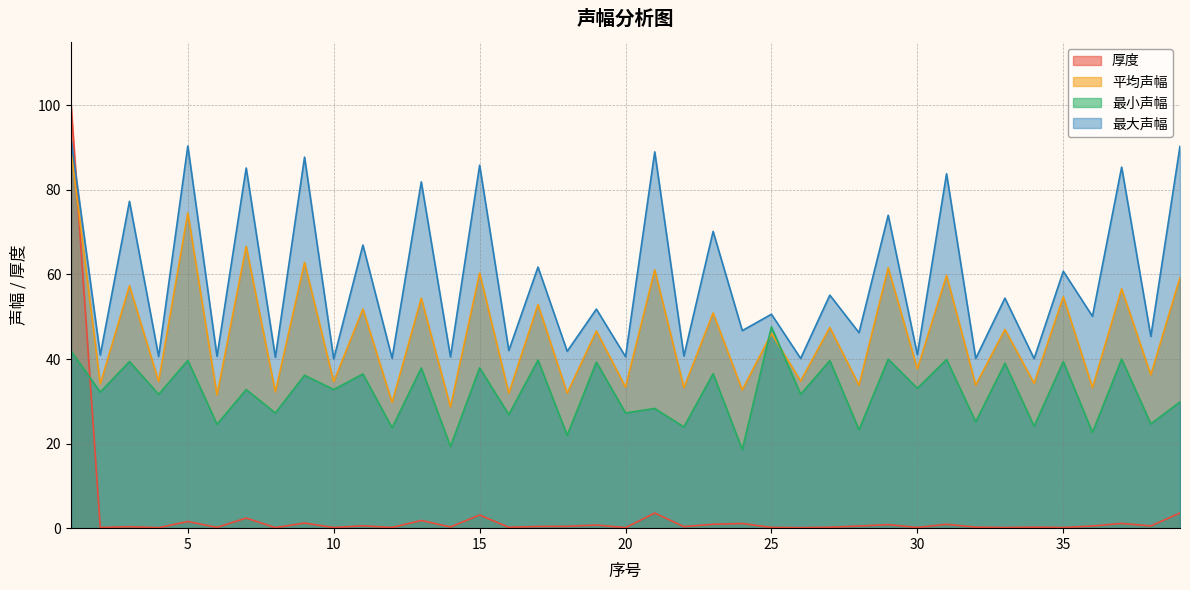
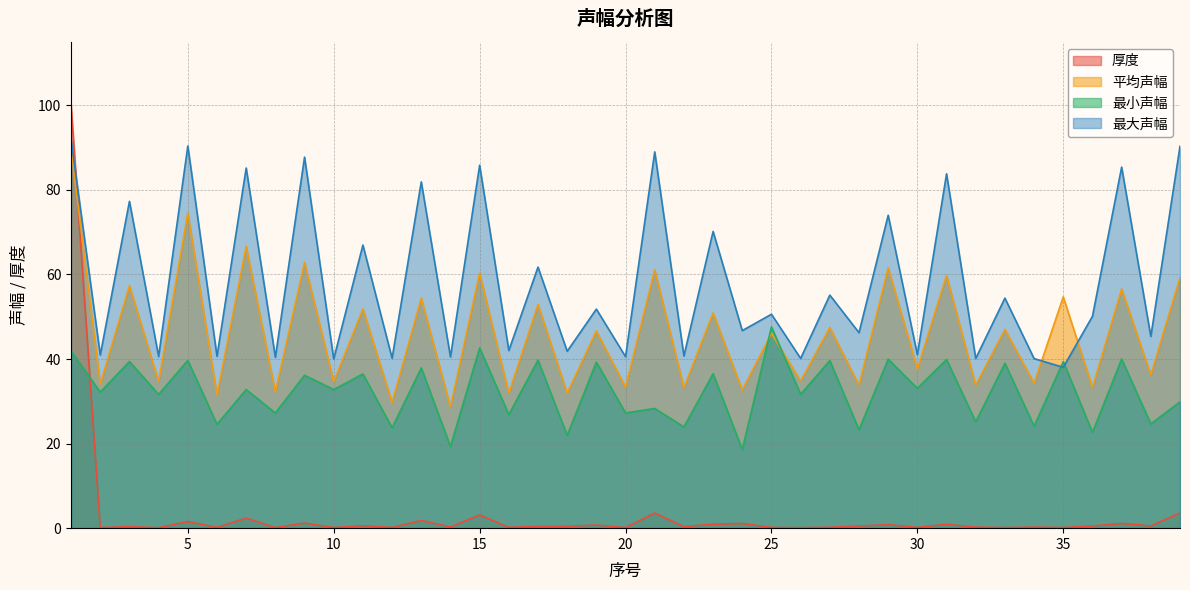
  {
    "厚度": {
      "5": 2,
      "10": 0,
      "15": 3,
      "20": 0,
      "25": 0,
      "30": 0,
      "35": 0
    },
    "平均声幅": {
      "5": 75,
      "10": 35,
      "15": 60,
      "20": 33,
      "25": 46,
      "30": 38,
      "35": 55
    },
    "最小声幅": {
      "5": 40,
      "10": 33,
-     "15": 38,
+     "15": 43,
      "20": 27,
      "25": 48,
      "30": 33,
      "35": 39
    },
    "最大声幅": {
      "5": 90,
      "10": 40,
      "15": 86,
      "20": 41,
      "25": 51,
      "30": 41,
-     "35": 61
+     "35": 38
    }
  }
